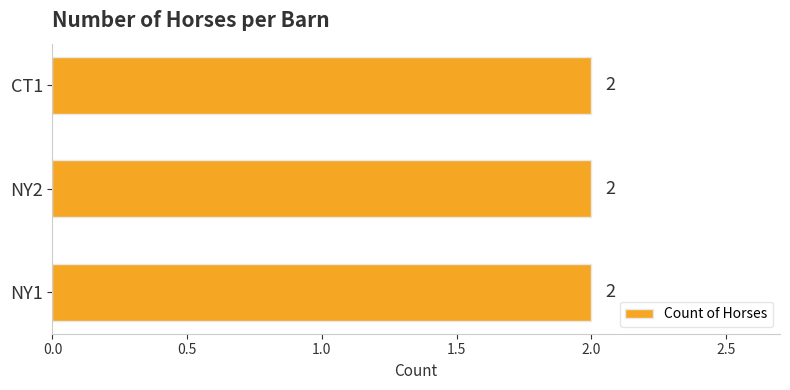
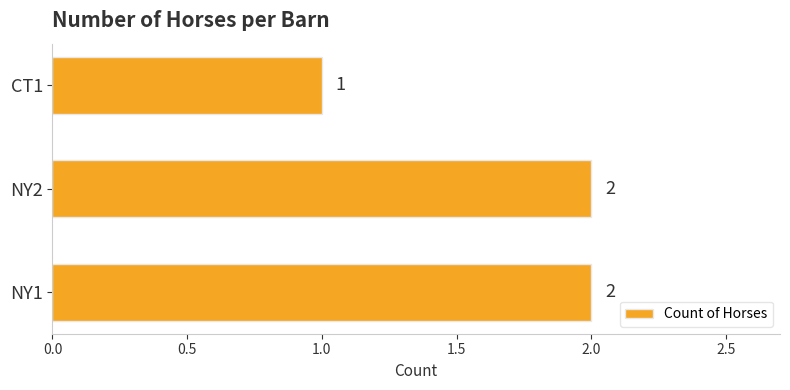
  {
-   "CT1": 2,
+   "CT1": 1,
    "NY2": 2,
    "NY1": 2
  }
